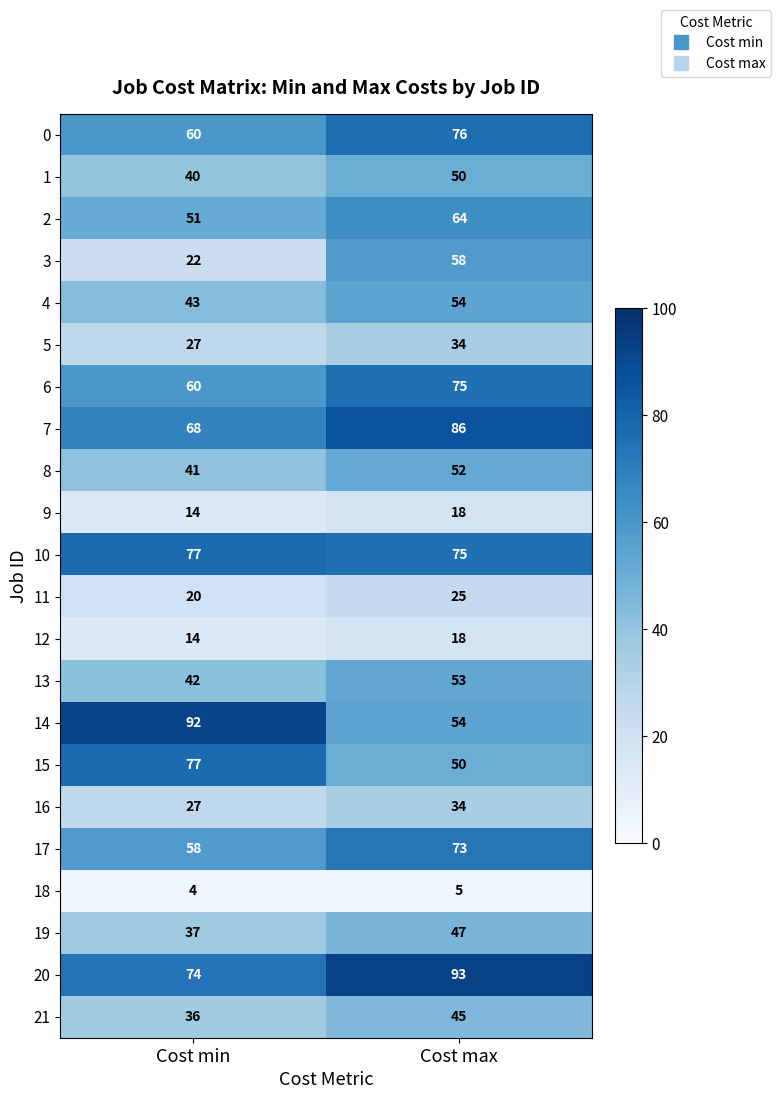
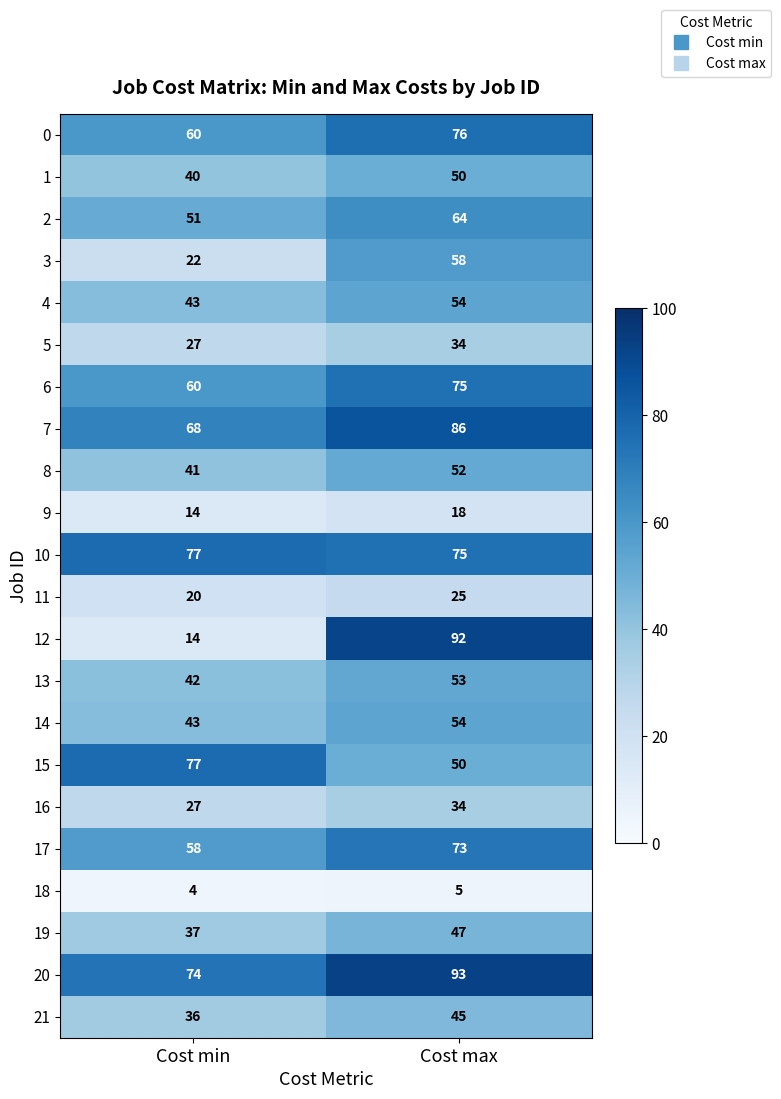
  {
    "0": {
      "Cost min": 60,
      "Cost max": 76
    },
    "1": {
      "Cost min": 40,
      "Cost max": 50
    },
    "2": {
      "Cost min": 51,
      "Cost max": 64
    },
    "3": {
      "Cost min": 22,
      "Cost max": 58
    },
    "4": {
      "Cost min": 43,
      "Cost max": 54
    },
    "5": {
      "Cost min": 27,
      "Cost max": 34
    },
    "6": {
      "Cost min": 60,
      "Cost max": 75
    },
    "7": {
      "Cost min": 68,
      "Cost max": 86
    },
    "8": {
      "Cost min": 41,
      "Cost max": 52
    },
    "9": {
      "Cost min": 14,
      "Cost max": 18
    },
    "10": {
      "Cost min": 77,
      "Cost max": 75
    },
    "11": {
      "Cost min": 20,
      "Cost max": 25
    },
    "12": {
      "Cost min": 14,
-     "Cost max": 18
+     "Cost max": 92
    },
    "13": {
      "Cost min": 42,
      "Cost max": 53
    },
    "14": {
-     "Cost min": 92,
+     "Cost min": 43,
      "Cost max": 54
    },
    "15": {
      "Cost min": 77,
      "Cost max": 50
    },
    "16": {
      "Cost min": 27,
      "Cost max": 34
    },
    "17": {
      "Cost min": 58,
      "Cost max": 73
    },
    "18": {
      "Cost min": 4,
      "Cost max": 5
    },
    "19": {
      "Cost min": 37,
      "Cost max": 47
    },
    "20": {
      "Cost min": 74,
      "Cost max": 93
    },
    "21": {
      "Cost min": 36,
      "Cost max": 45
    }
  }
